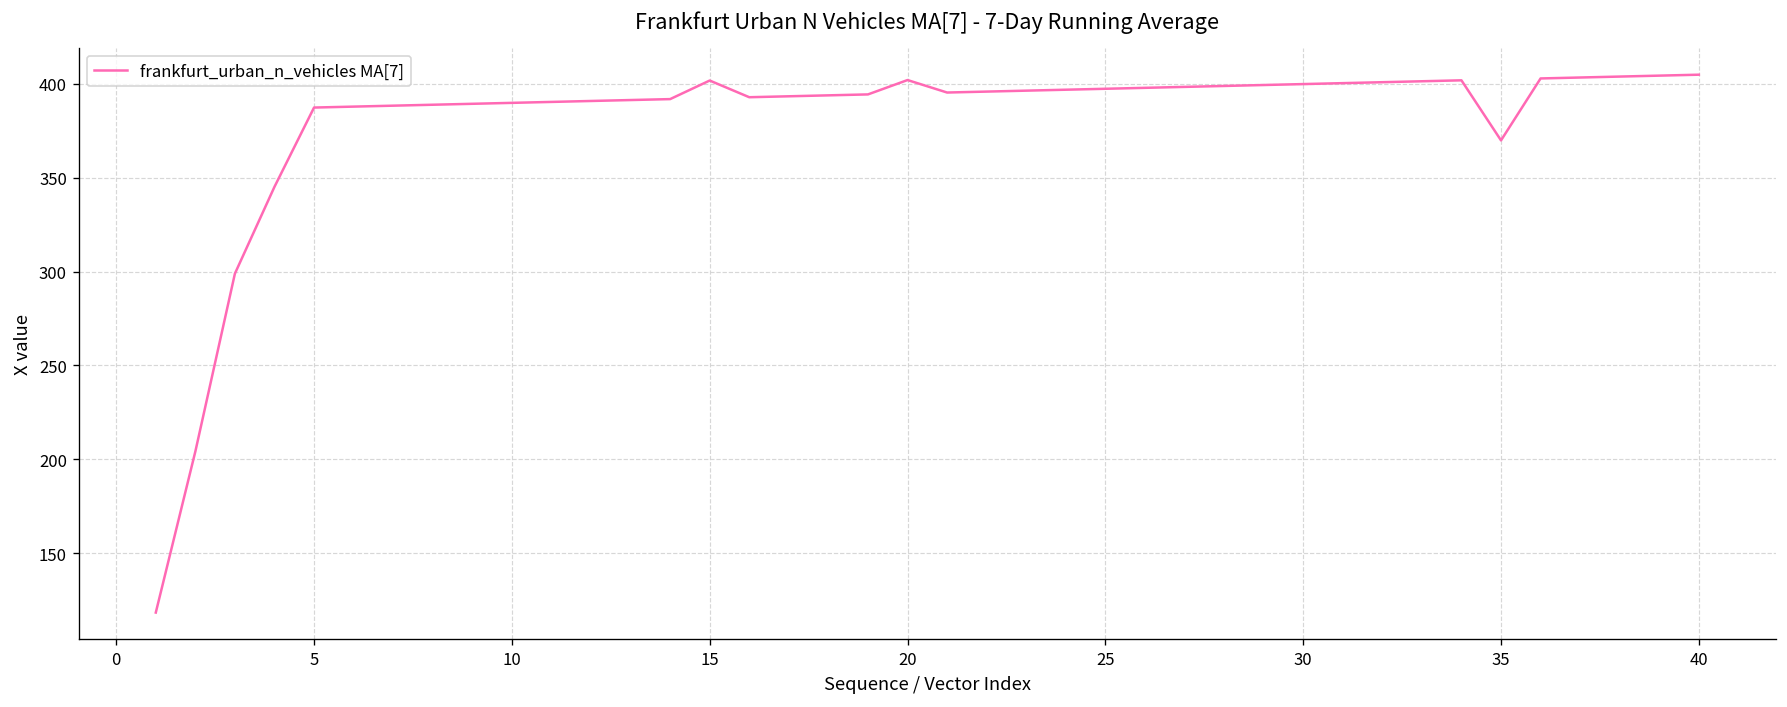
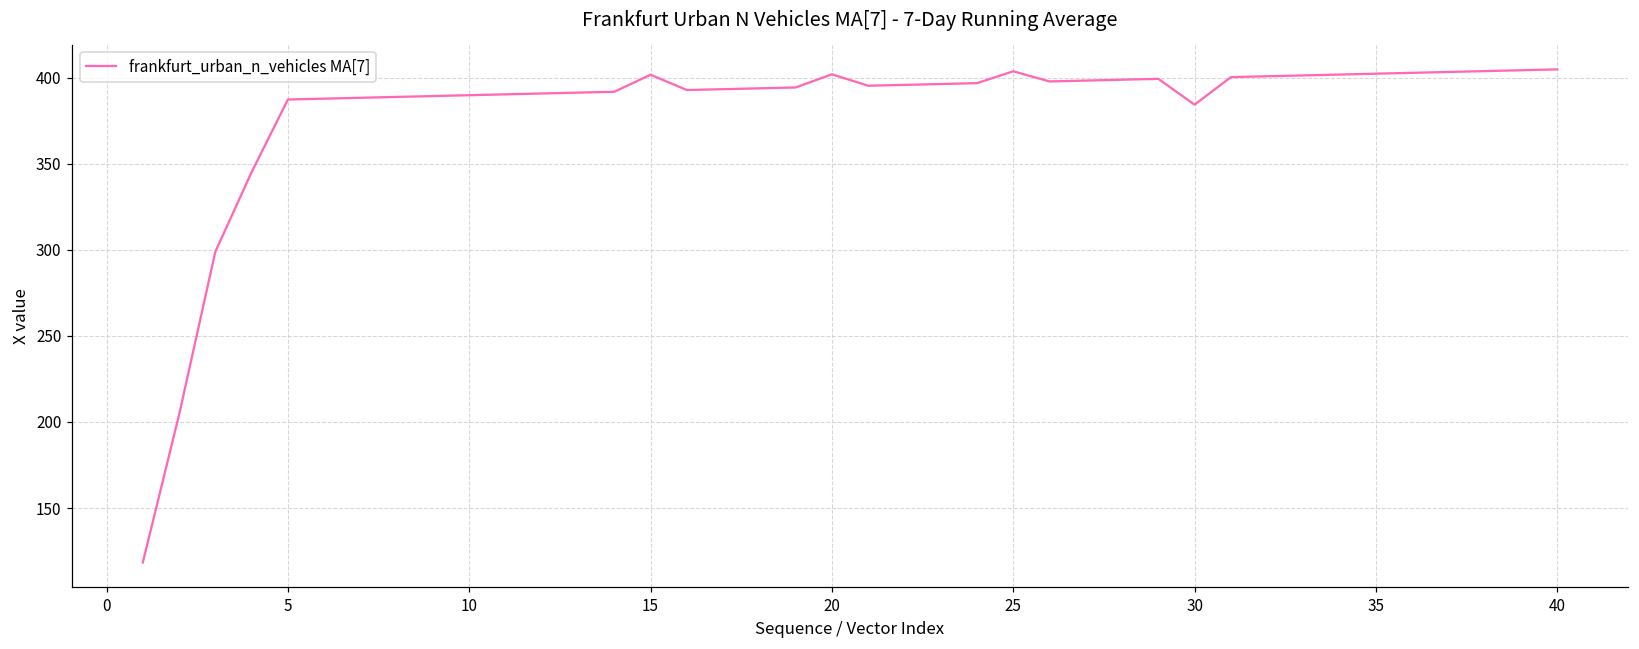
  {
    "5": 387,
    "10": 390,
    "15": 402,
    "20": 402,
-   "25": 397,
-   "30": 400,
-   "35": 370,
+   "25": 404,
+   "30": 384,
+   "35": 402,
    "40": 405
  }
